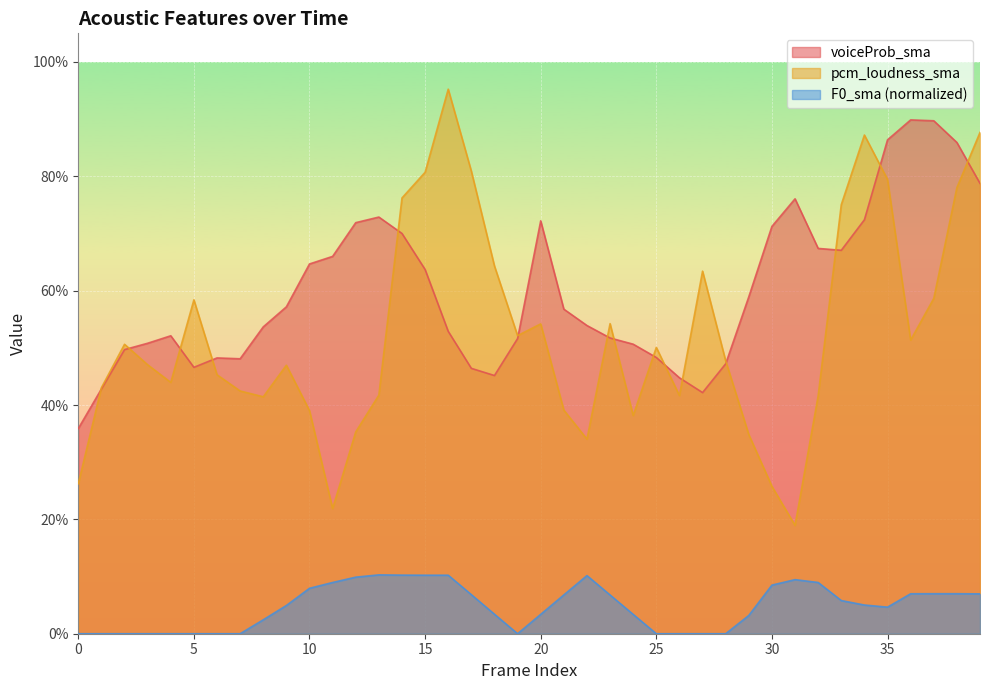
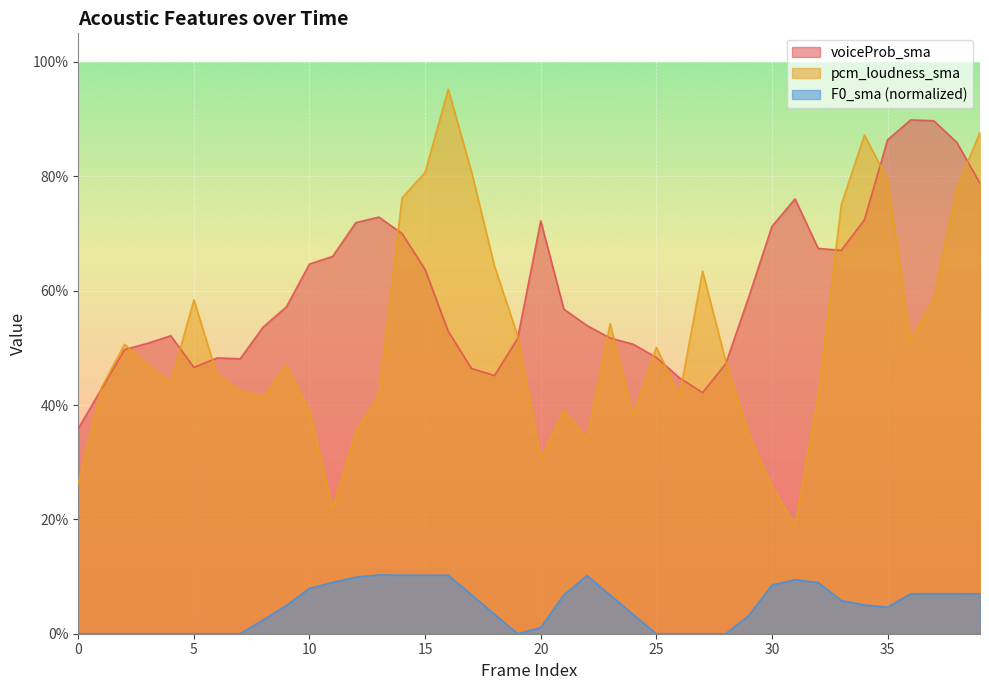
  {
    "voiceProb_sma": {
      "0": "36%",
      "5": "47%",
      "10": "65%",
      "15": "64%",
      "20": "72%",
      "25": "48%",
      "30": "71%",
      "35": "86%"
    },
    "pcm_loudness_sma": {
      "0": "26%",
      "5": "58%",
      "10": "39%",
      "15": "81%",
-     "20": "54%",
+     "20": "31%",
      "25": "50%",
      "30": "26%",
      "35": "79%"
    },
    "F0_sma (normalized)": {
      "0": "0%",
      "5": "0%",
      "10": "8%",
      "15": "10%",
-     "20": "3%",
+     "20": "1%",
      "25": "0%",
      "30": "9%",
      "35": "5%"
    }
  }
